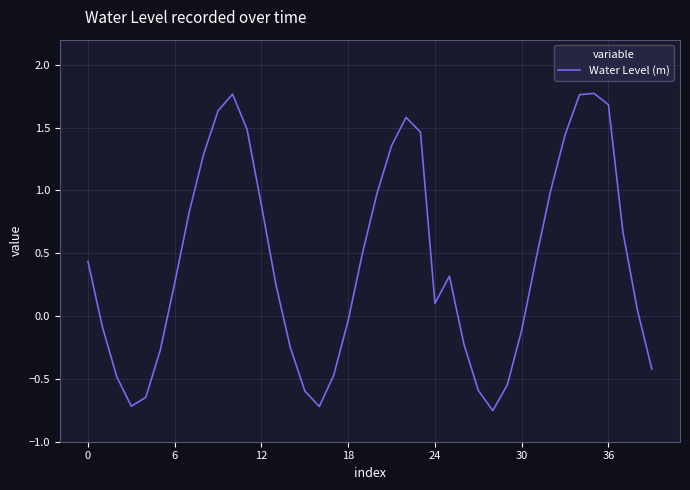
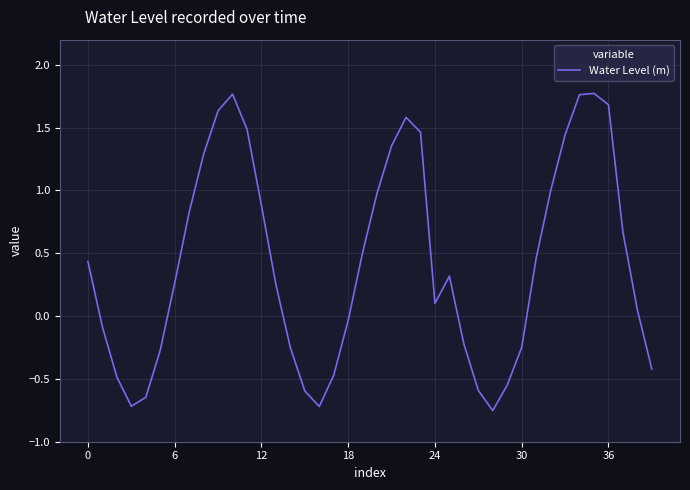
  {
    "0": 0.43,
    "6": 0.26,
    "12": 0.88,
    "18": -0.03,
    "24": 0.10,
-   "30": -0.11,
+   "30": -0.25,
    "36": 1.68
  }
